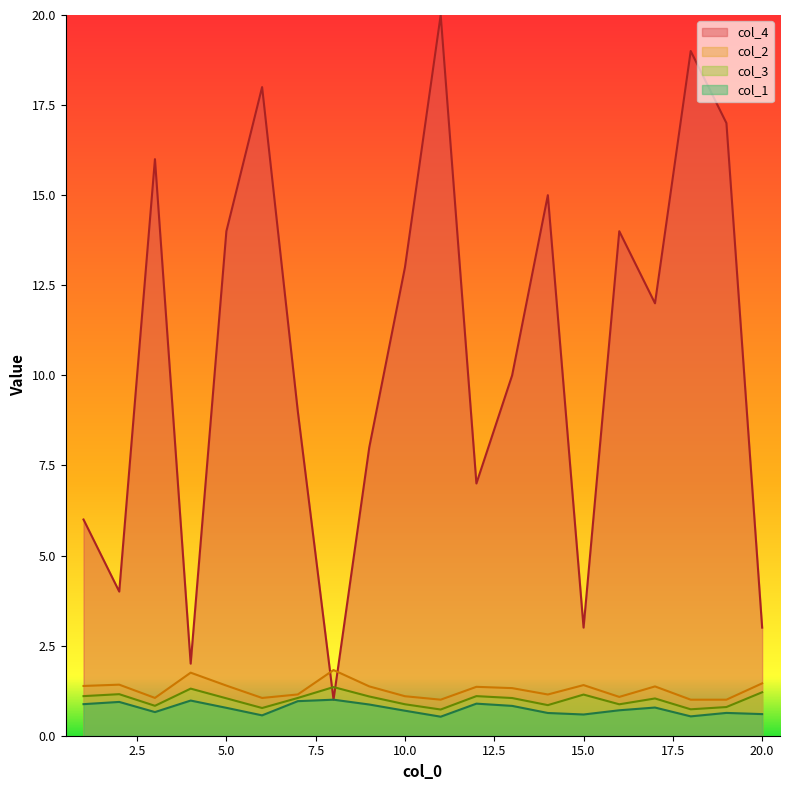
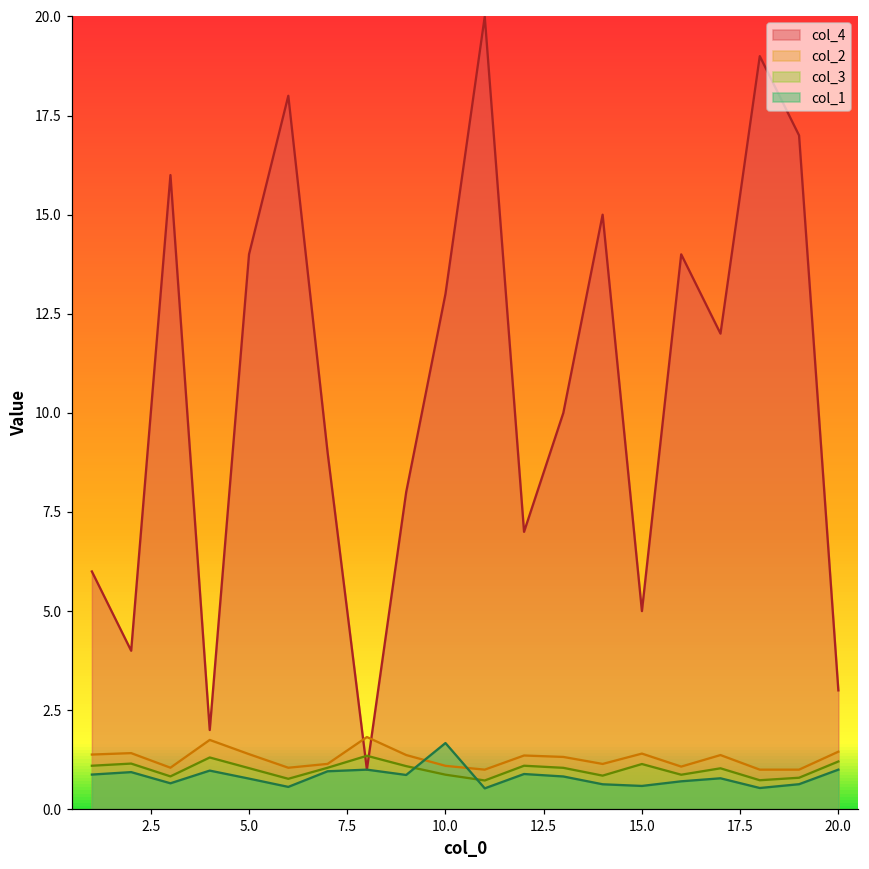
  {
    "col_4": {
      "5.0": 14,
      "10.0": 13,
-     "15.0": 3,
+     "15.0": 5,
      "20.0": 3
    },
    "col_1": {
      "5.0": 0.8,
-     "10.0": 0.7,
+     "10.0": 1.7,
      "15.0": 0.6,
-     "20.0": 0.6
+     "20.0": 1.0
    }
  }
